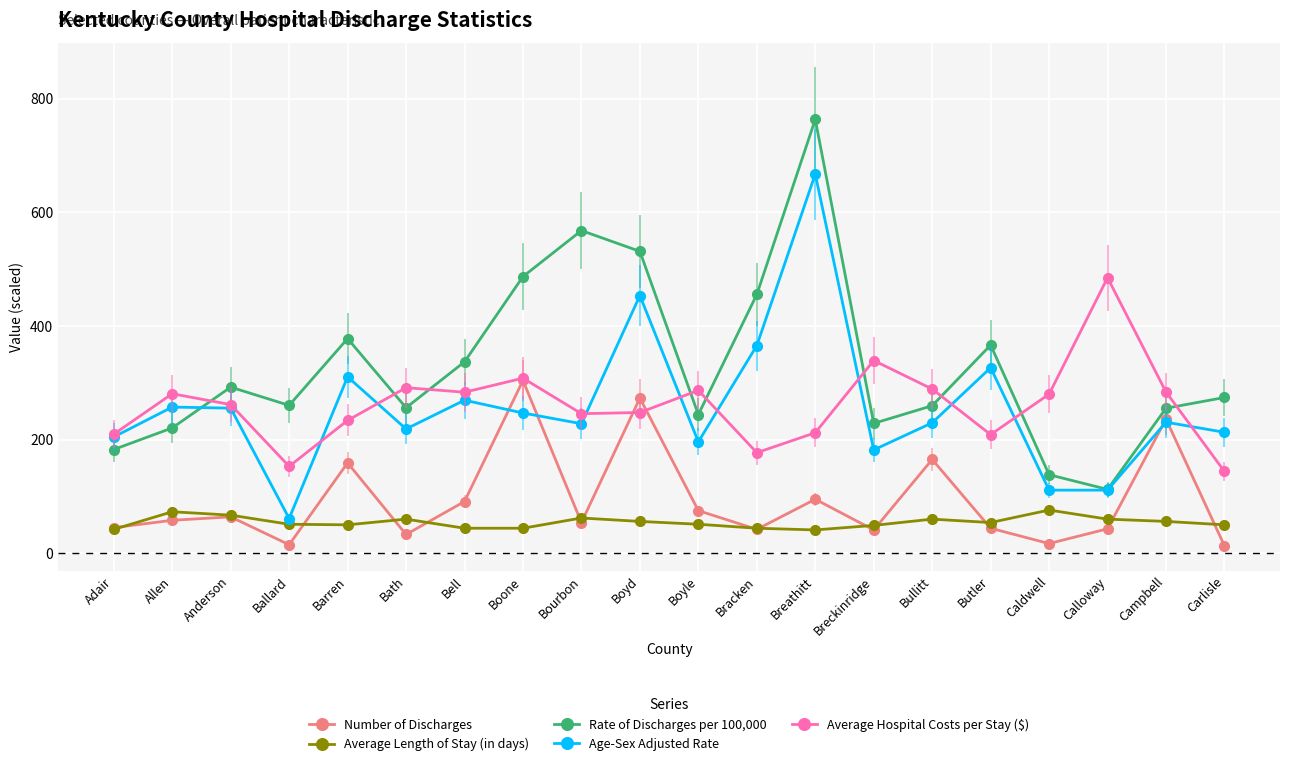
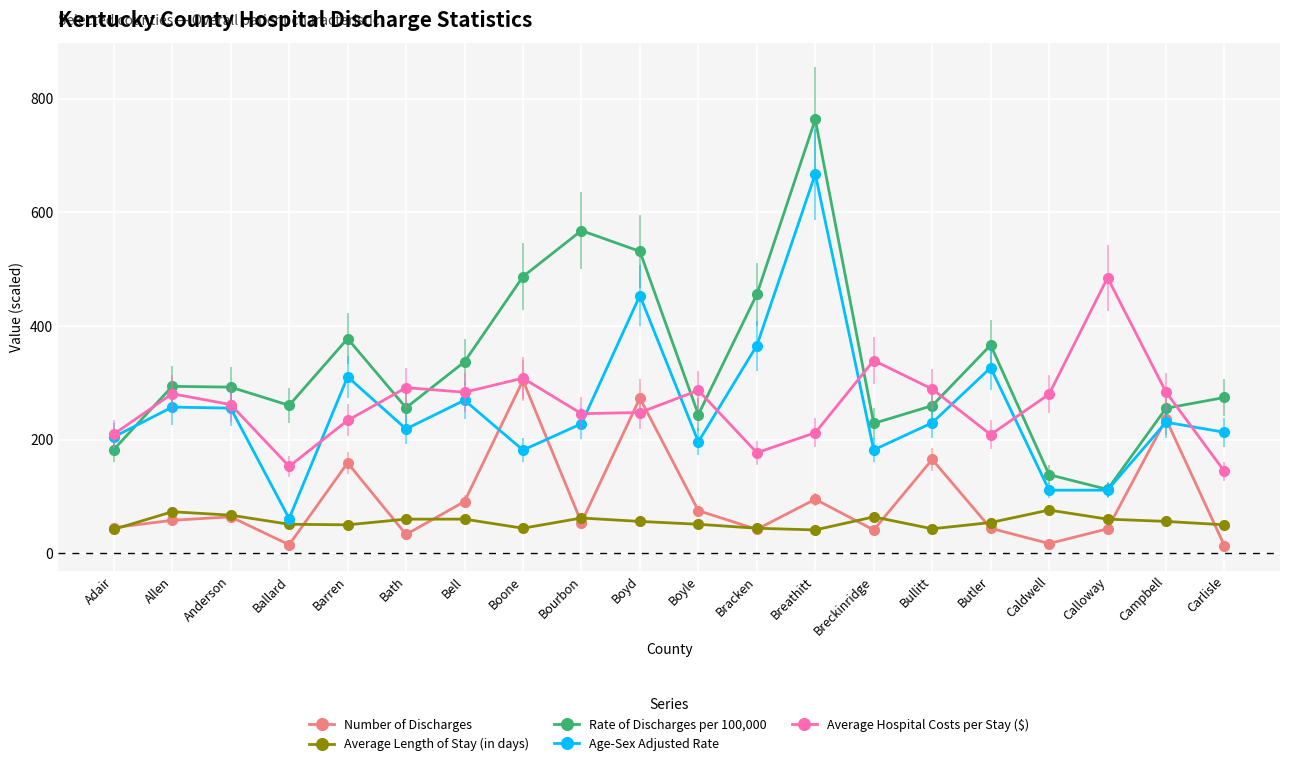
  {
    "Average Length of Stay (in days)": {
      "Allen": 70,
      "Ballard": 50,
      "Barren": 50,
      "Bath": 60,
-     "Bell": 40,
+     "Bell": 60,
      "Boone": 40,
      "Bourbon": 60,
      "Boyd": 60,
      "Boyle": 50,
      "Breathitt": 40,
-     "Breckinridge": 50,
-     "Bullitt": 60,
+     "Breckinridge": 60,
+     "Bullitt": 40,
      "Butler": 50,
      "Caldwell": 80,
      "Calloway": 60,
      "Campbell": 60,
      "Carlisle": 50
    },
    "Rate of Discharges per 100,000": {
      "Adair": 180,
-     "Allen": 220,
+     "Allen": 290,
      "Anderson": 290,
      "Ballard": 260,
      "Barren": 380,
      "Bath": 260,
      "Bell": 340,
      "Boone": 490,
      "Bourbon": 570,
      "Boyd": 530,
      "Boyle": 240,
      "Bracken": 460,
      "Breathitt": 760,
      "Breckinridge": 230,
      "Bullitt": 260,
      "Butler": 370,
      "Caldwell": 140,
      "Campbell": 260,
      "Carlisle": 270
    },
    "Age-Sex Adjusted Rate": {
      "Adair": 200,
      "Allen": 260,
      "Anderson": 260,
      "Ballard": 60,
      "Barren": 310,
      "Bath": 220,
      "Bell": 270,
-     "Boone": 250,
+     "Boone": 180,
      "Bourbon": 230,
      "Boyd": 450,
      "Boyle": 200,
      "Bracken": 370,
      "Breathitt": 670,
      "Breckinridge": 180,
      "Bullitt": 230,
      "Butler": 330,
      "Caldwell": 110,
      "Campbell": 230,
      "Carlisle": 210
    }
  }
